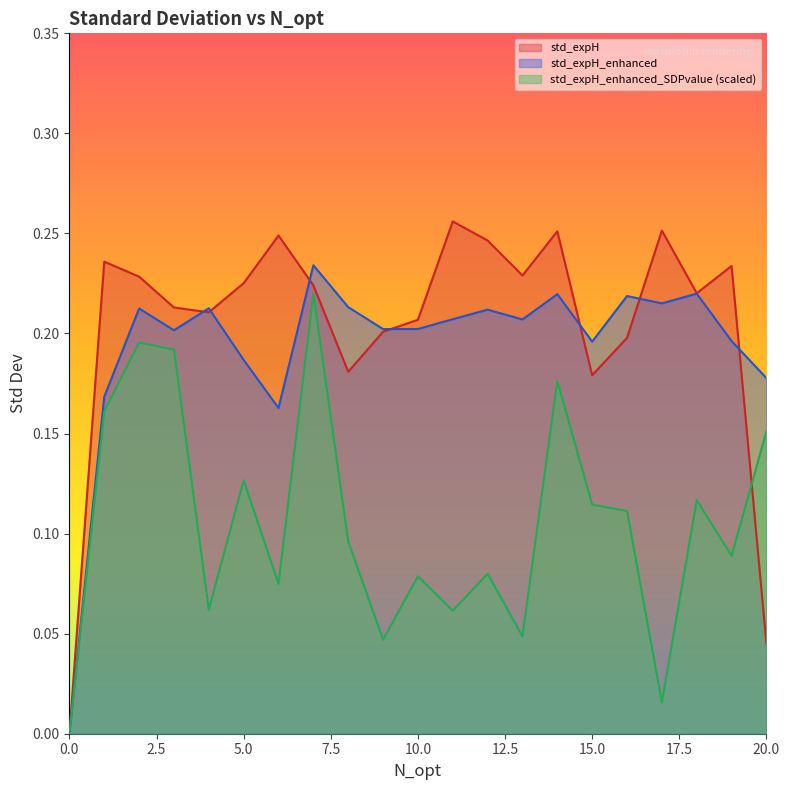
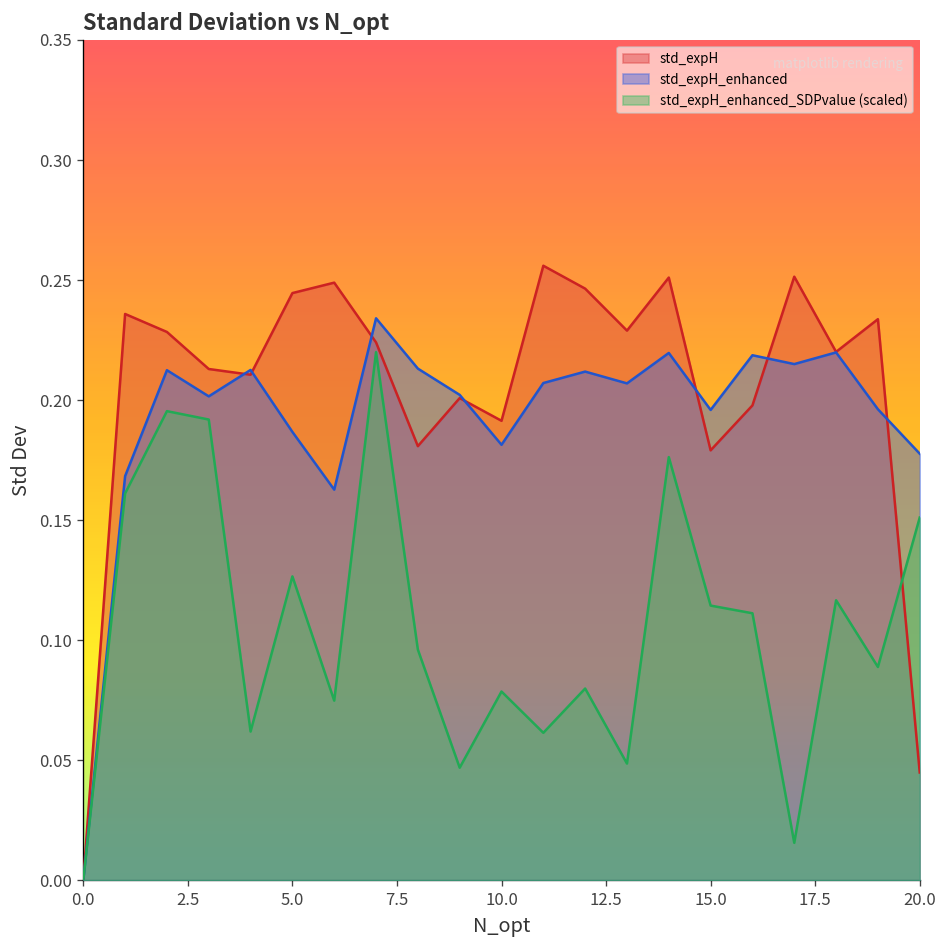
  {
    "std_expH": {
-     "5.0": 0.225,
-     "10.0": 0.207,
+     "5.0": 0.245,
+     "10.0": 0.191,
      "15.0": 0.179,
      "20.0": 0.045
    },
    "std_expH_enhanced": {
      "5.0": 0.187,
-     "10.0": 0.202,
+     "10.0": 0.181,
      "15.0": 0.196,
      "20.0": 0.178
    },
    "std_expH_enhanced_SDPvalue (scaled)": {
      "5.0": 0.127,
      "10.0": 0.079,
      "15.0": 0.114,
      "20.0": 0.151
    }
  }
